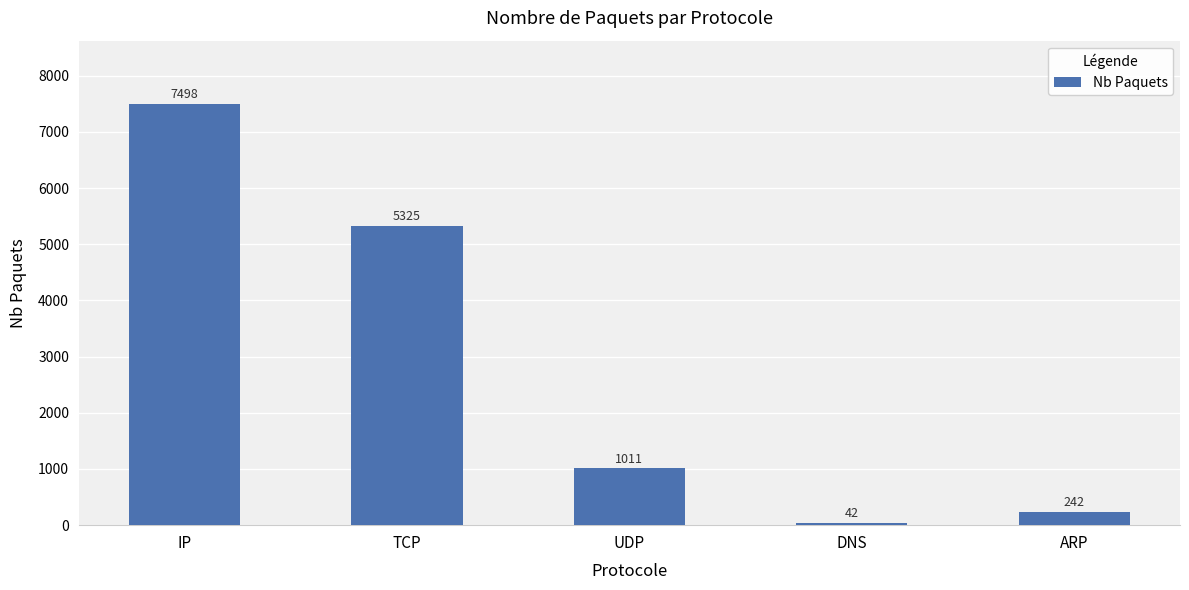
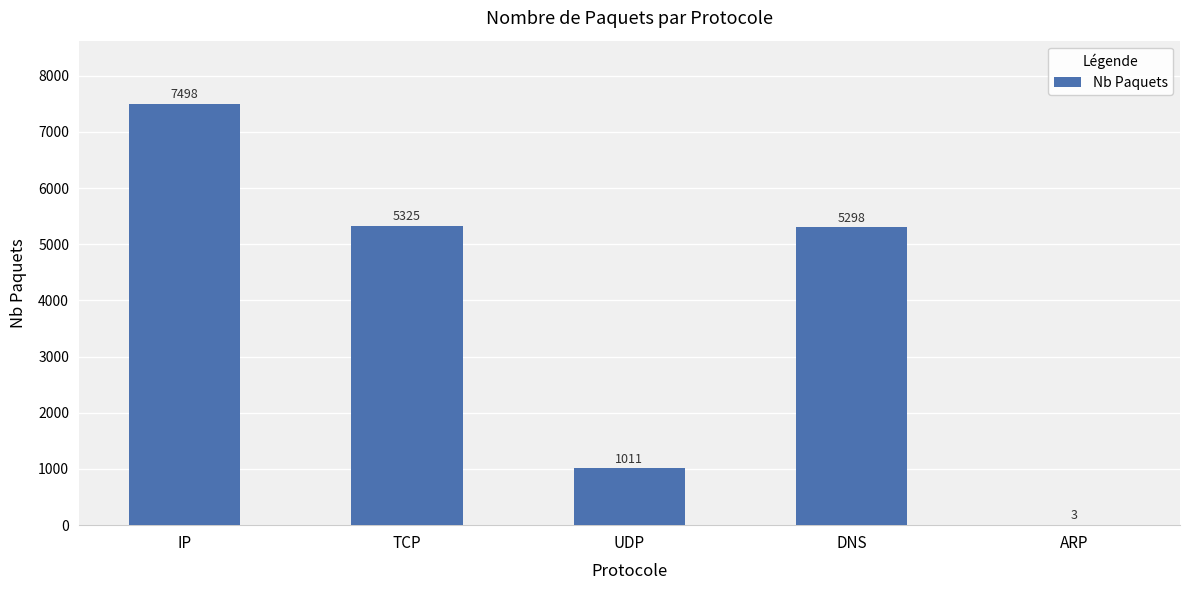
  {
    "IP": 7498,
    "TCP": 5325,
    "UDP": 1011,
-   "DNS": 42,
-   "ARP": 242
+   "DNS": 5298,
+   "ARP": 3
  }
